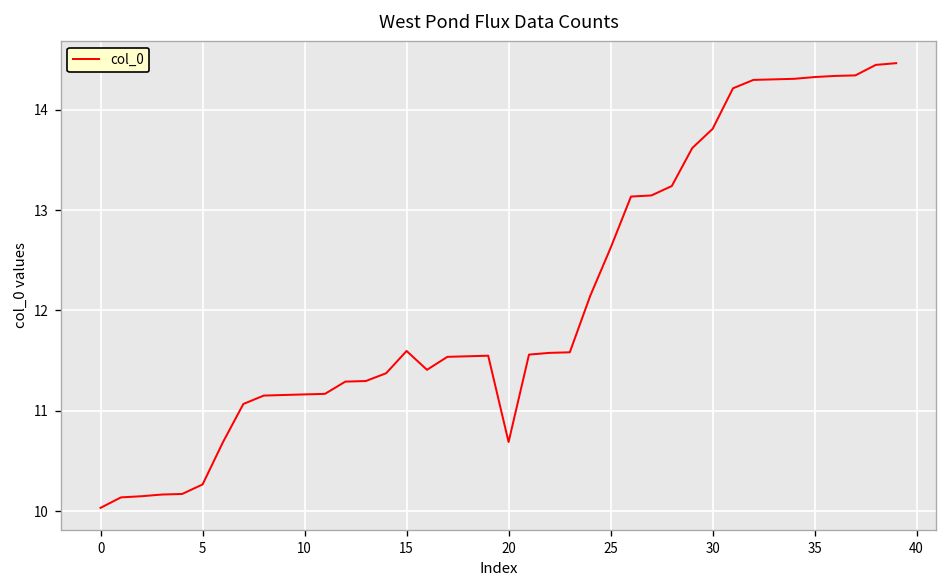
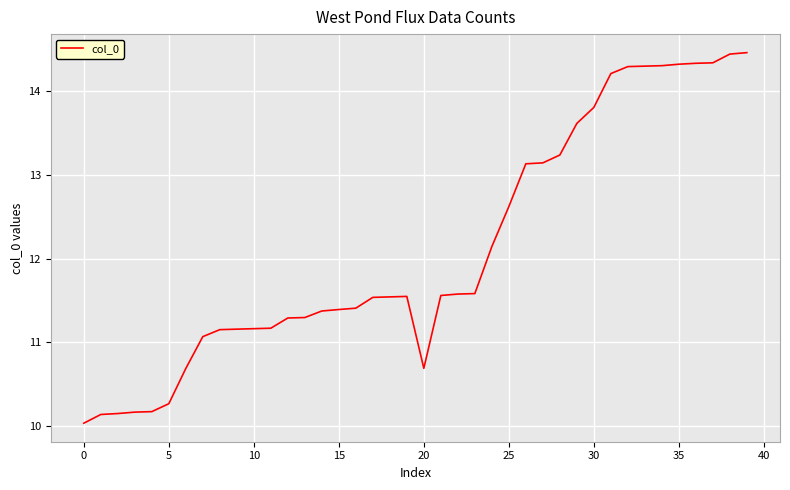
  {
    "0": 10.0,
    "5": 10.3,
    "10": 11.2,
-   "15": 11.6,
+   "15": 11.4,
    "20": 10.7,
    "25": 12.6,
    "30": 13.8,
    "35": 14.3
  }
